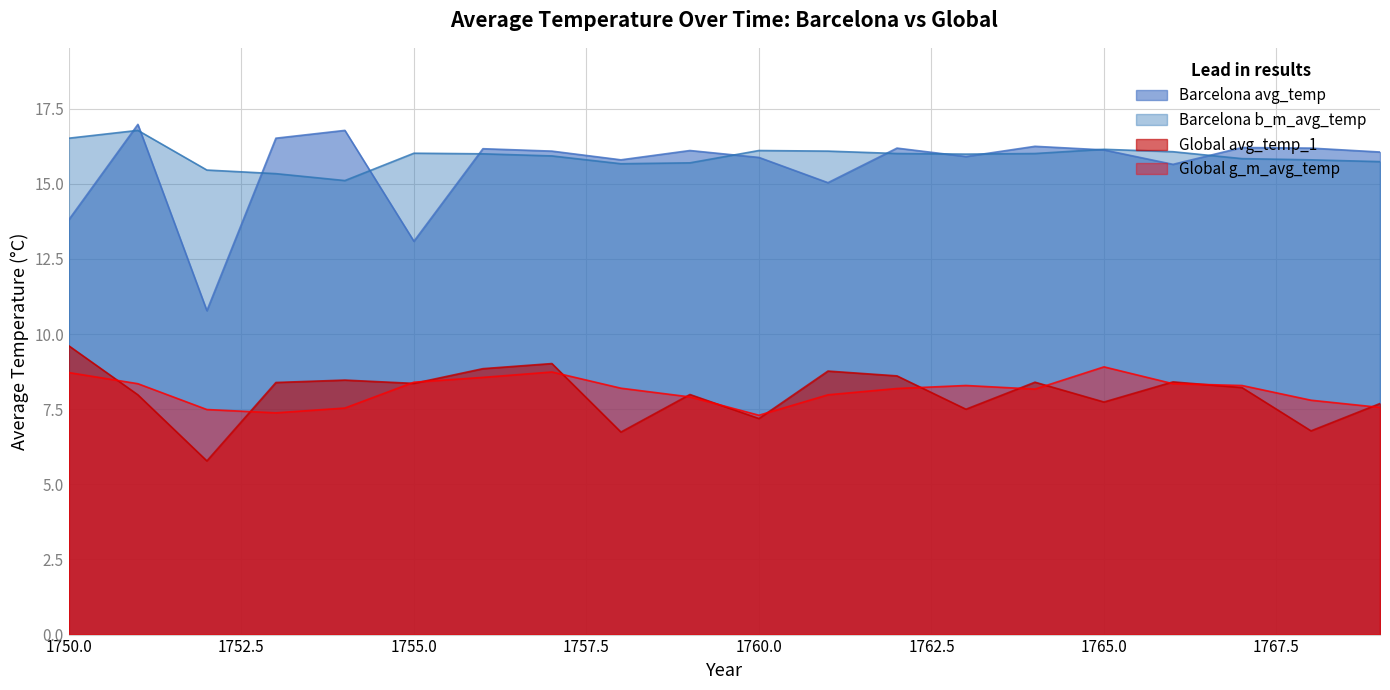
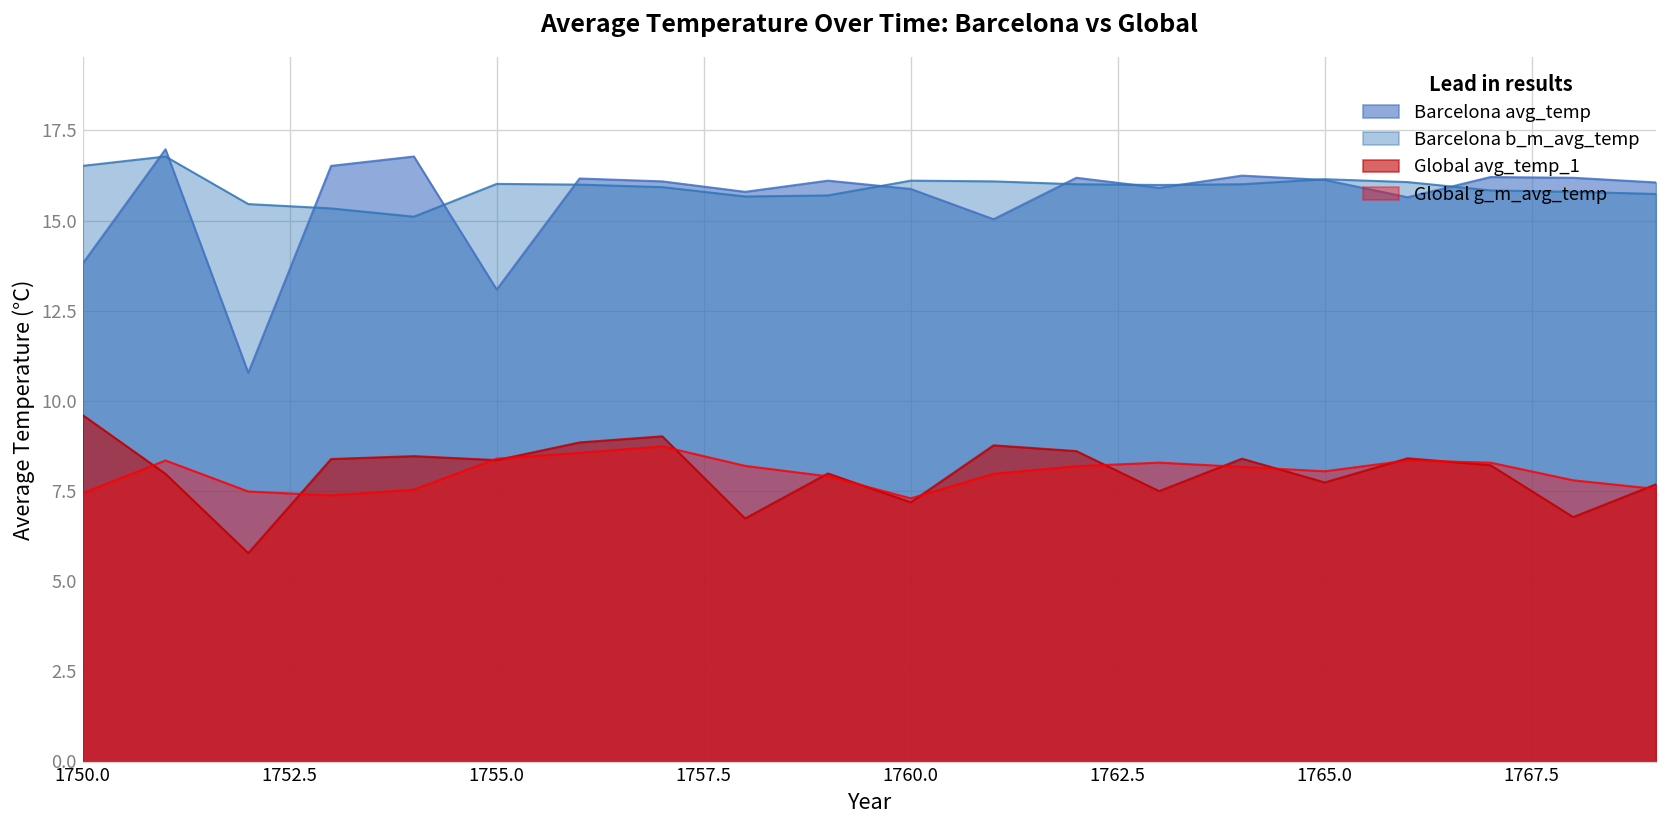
  {
    "Global avg_temp_1": {
      "1750.0": 9.6,
      "1760.0": 7.2,
      "1765.0": 7.7
    },
    "Global g_m_avg_temp": {
-     "1750.0": 8.7,
+     "1750.0": 7.4,
      "1760.0": 7.3,
-     "1765.0": 8.9
+     "1765.0": 8.1
    }
  }
